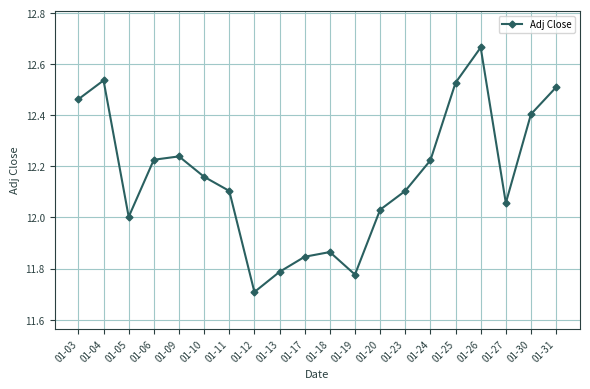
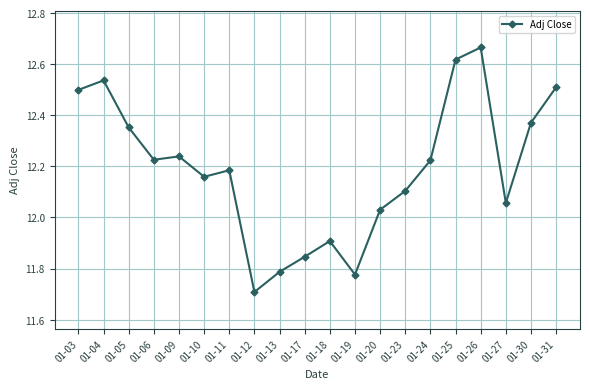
  {
-   "01-03": 12.46,
+   "01-03": 12.50,
    "01-04": 12.54,
-   "01-05": 12.00,
+   "01-05": 12.35,
    "01-06": 12.23,
    "01-09": 12.24,
    "01-10": 12.16,
-   "01-11": 12.10,
+   "01-11": 12.18,
    "01-12": 11.71,
    "01-13": 11.79,
    "01-17": 11.85,
-   "01-18": 11.86,
+   "01-18": 11.91,
    "01-19": 11.78,
    "01-20": 12.03,
    "01-23": 12.10,
    "01-24": 12.22,
-   "01-25": 12.53,
+   "01-25": 12.62,
    "01-26": 12.67,
    "01-27": 12.06,
-   "01-30": 12.40,
+   "01-30": 12.37,
    "01-31": 12.51
  }
